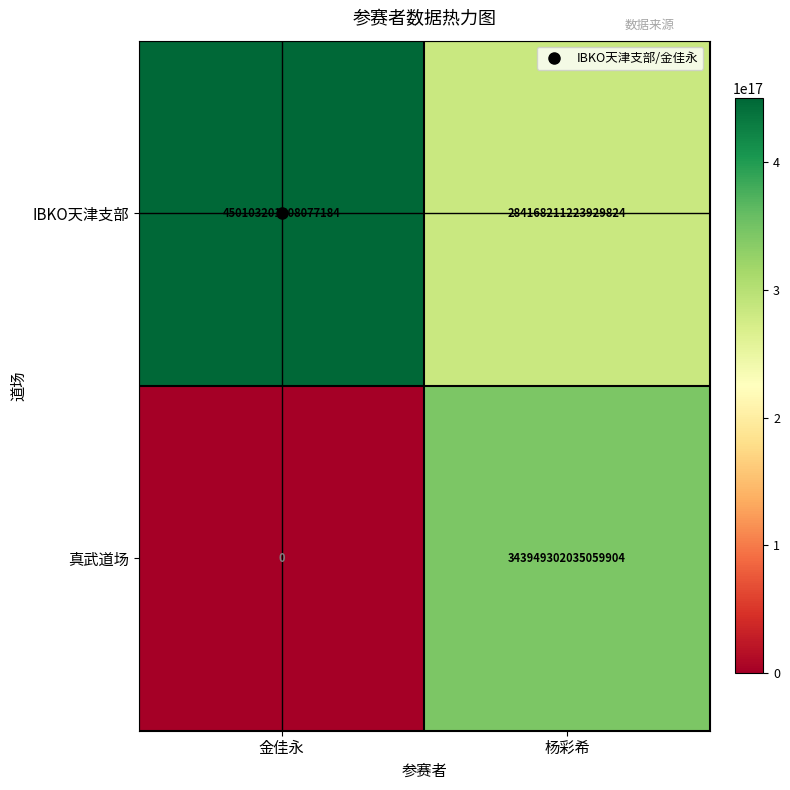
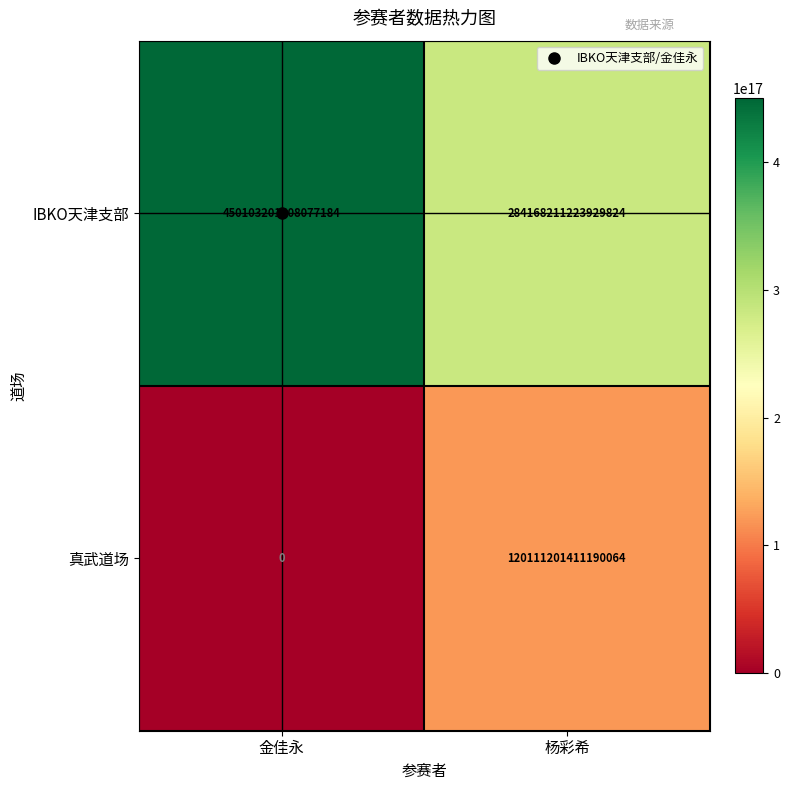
  {
    "IBKO天津支部": {
      "杨彩希": 284168211223929824
    },
    "真武道场": {
      "金佳永": 0,
-     "杨彩希": 343949302035059904
+     "杨彩希": 120111201411190064
    }
  }
